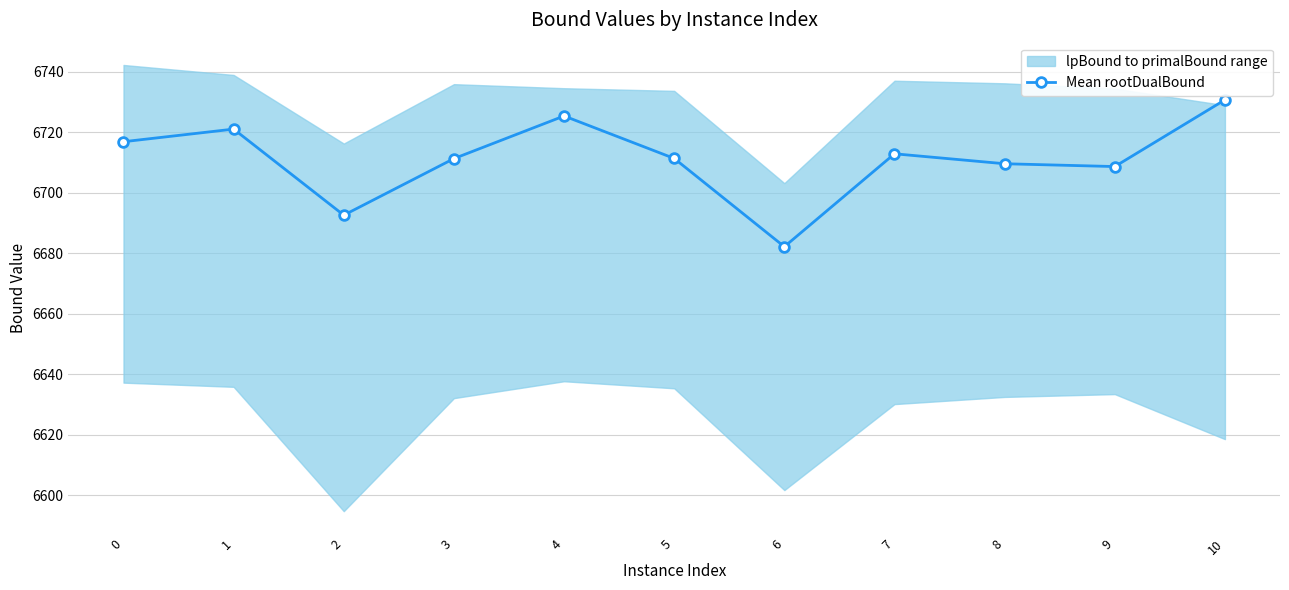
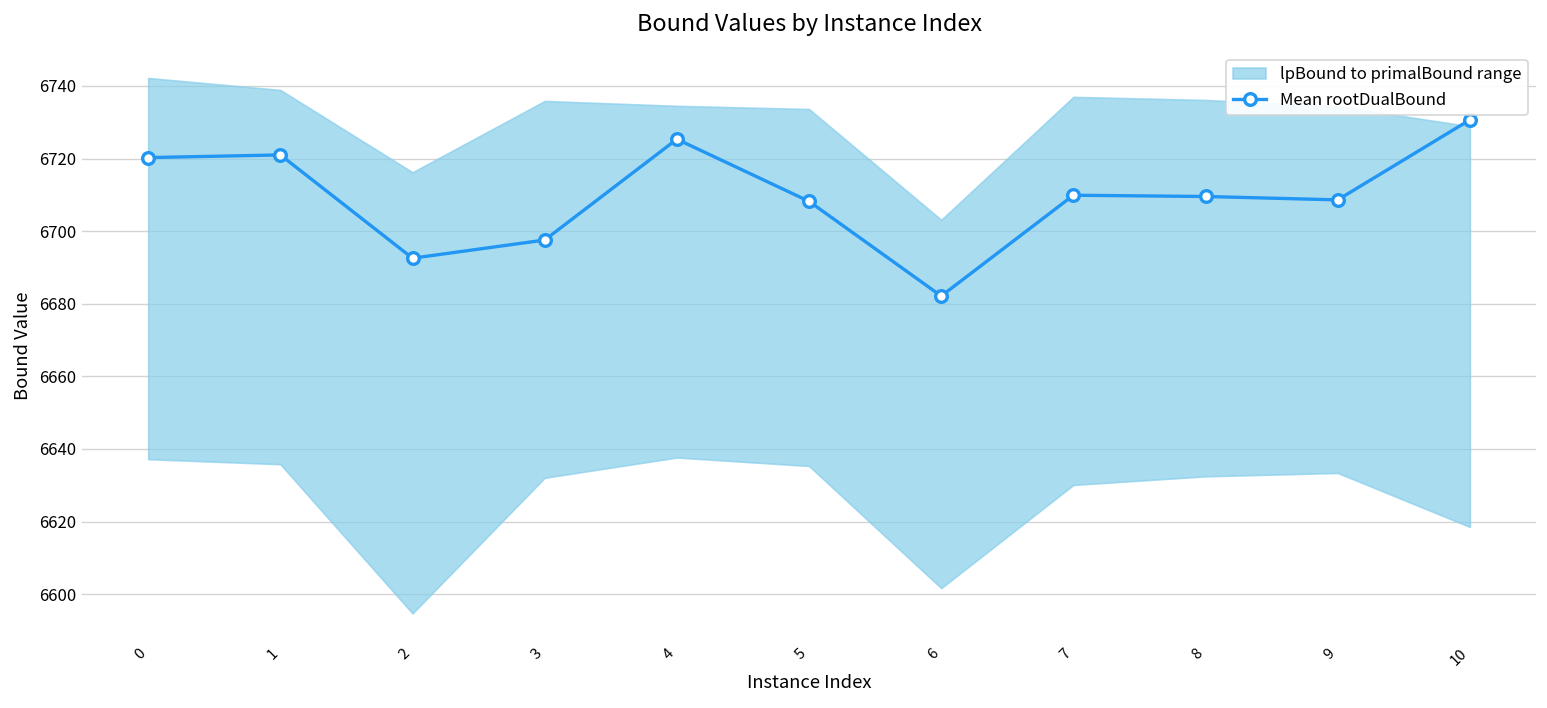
  {
    "Mean rootDualBound": {
-     "0": 6717,
+     "0": 6720,
      "1": 6721,
      "2": 6693,
-     "3": 6711,
+     "3": 6698,
      "4": 6725,
-     "5": 6711,
+     "5": 6708,
      "6": 6682,
-     "7": 6713,
+     "7": 6710,
      "8": 6710,
      "9": 6709,
      "10": 6731
    }
  }
